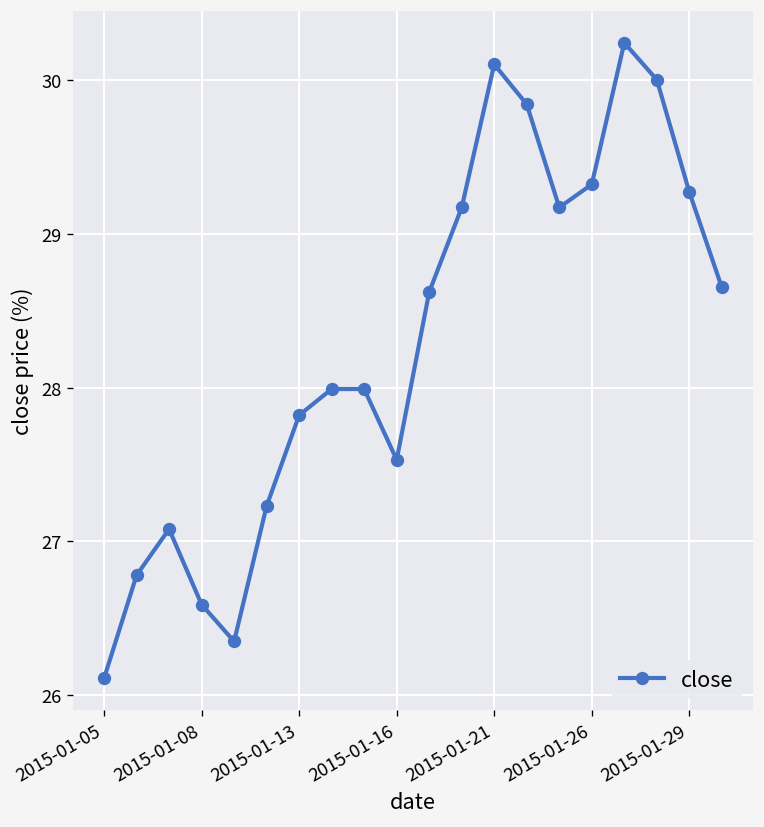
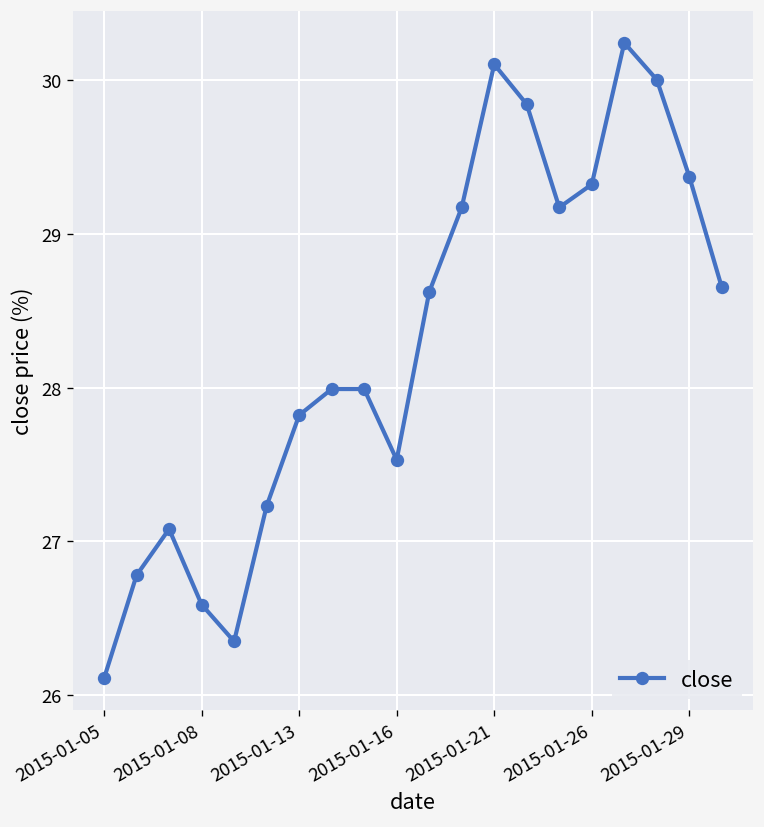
  {
    "2015-01-05": 26.11,
    "2015-01-08": 26.59,
    "2015-01-13": 27.82,
    "2015-01-16": 27.53,
    "2015-01-21": 30.10,
    "2015-01-26": 29.32,
-   "2015-01-29": 29.27
+   "2015-01-29": 29.37
  }
